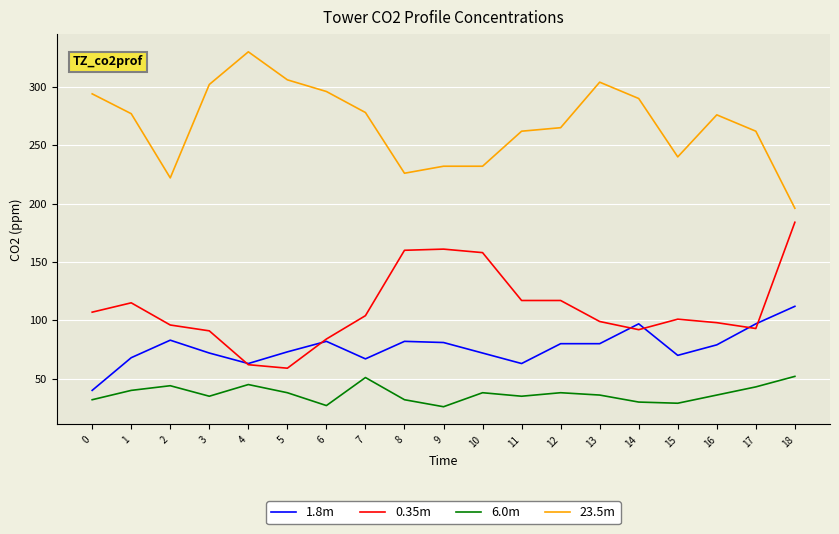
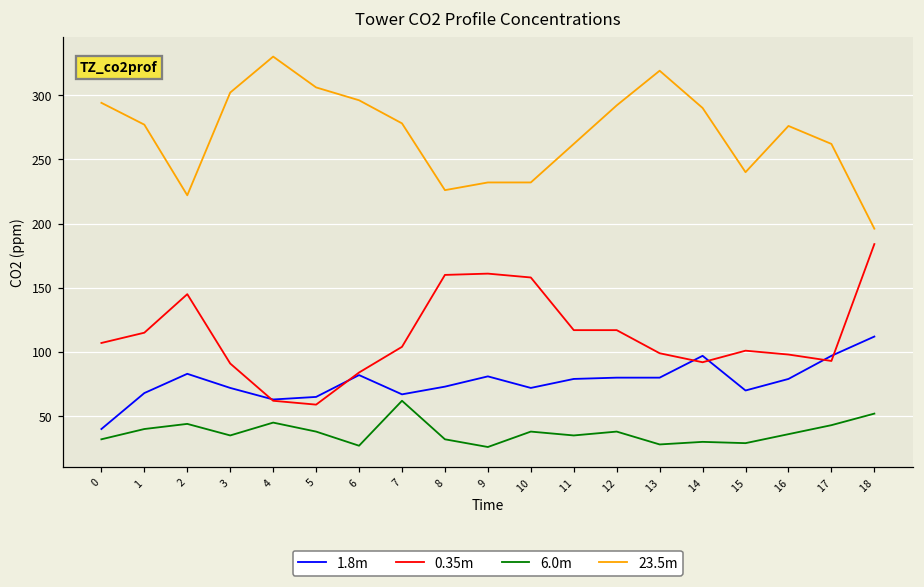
  {
    "1.8m": {
      "0": 40,
      "1": 68,
      "2": 83,
      "3": 72,
-     "5": 73,
+     "5": 65,
      "7": 67,
-     "8": 82,
+     "8": 73,
      "9": 81,
      "10": 72,
-     "11": 63,
+     "11": 79,
      "12": 80,
      "13": 80,
      "14": 97,
      "15": 70,
      "16": 79,
      "17": 97,
      "18": 112
    },
    "0.35m": {
      "0": 107,
      "1": 115,
-     "2": 96,
+     "2": 145,
      "3": 91,
      "5": 59,
      "7": 104,
      "8": 160,
      "9": 161,
      "10": 158,
      "11": 117,
      "12": 117,
      "13": 99,
      "14": 92,
      "15": 101,
      "16": 98,
      "17": 93,
      "18": 184
    },
    "6.0m": {
      "0": 32,
      "1": 40,
      "2": 44,
      "3": 35,
      "4": 45,
      "5": 38,
      "6": 27,
-     "7": 51,
+     "7": 62,
      "8": 32,
      "9": 26,
      "10": 38,
      "11": 35,
      "12": 38,
-     "13": 36,
+     "13": 28,
      "14": 30,
      "15": 29,
      "16": 36,
      "17": 43,
      "18": 52
    },
    "23.5m": {
      "0": 294,
      "1": 277,
      "2": 222,
      "3": 302,
      "4": 330,
      "5": 306,
      "6": 296,
      "7": 278,
      "8": 226,
      "9": 232,
      "10": 232,
      "11": 262,
-     "12": 265,
-     "13": 304,
+     "12": 292,
+     "13": 319,
      "14": 290,
      "15": 240,
      "16": 276,
      "17": 262,
      "18": 196
    }
  }
